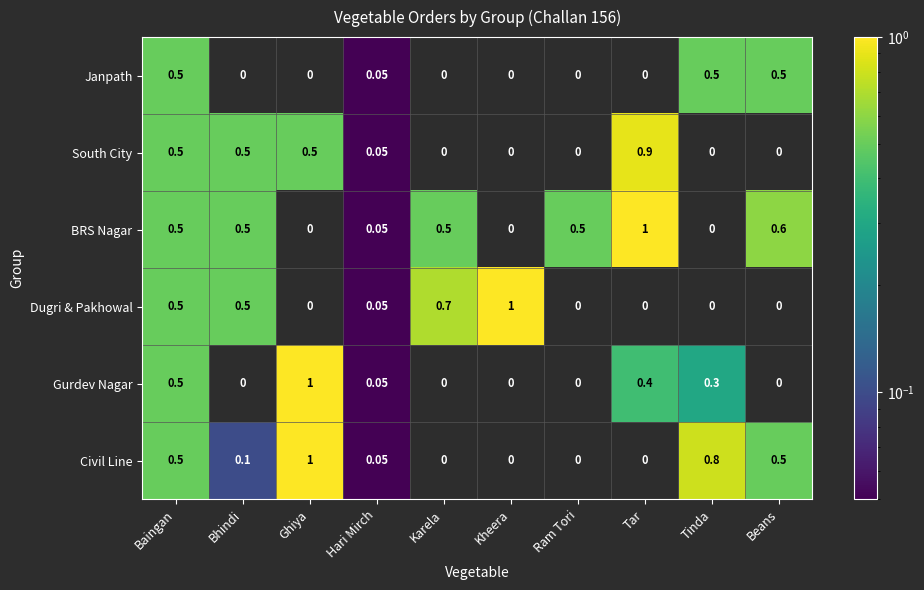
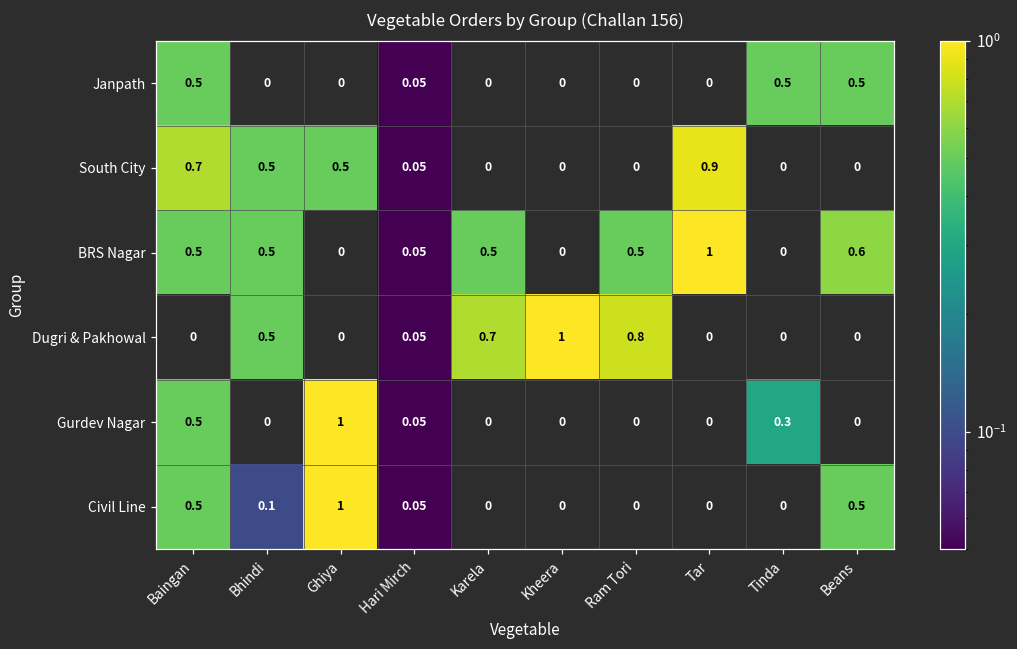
  {
    "Janpath": {
      "Baingan": 0.5,
      "Bhindi": 0,
      "Ghiya": 0,
      "Hari Mirch": 0.05,
      "Karela": 0,
      "Kheera": 0,
      "Ram Tori": 0,
      "Tar": 0,
      "Tinda": 0.5,
      "Beans": 0.5
    },
    "South City": {
-     "Baingan": 0.5,
+     "Baingan": 0.7,
      "Bhindi": 0.5,
      "Ghiya": 0.5,
      "Hari Mirch": 0.05,
      "Karela": 0,
      "Kheera": 0,
      "Ram Tori": 0,
      "Tar": 0.9,
      "Tinda": 0,
      "Beans": 0
    },
    "BRS Nagar": {
      "Baingan": 0.5,
      "Bhindi": 0.5,
      "Ghiya": 0,
      "Hari Mirch": 0.05,
      "Karela": 0.5,
      "Kheera": 0,
      "Ram Tori": 0.5,
      "Tar": 1,
      "Tinda": 0,
      "Beans": 0.6
    },
    "Dugri & Pakhowal": {
-     "Baingan": 0.5,
+     "Baingan": 0,
      "Bhindi": 0.5,
      "Ghiya": 0,
      "Hari Mirch": 0.05,
      "Karela": 0.7,
      "Kheera": 1,
-     "Ram Tori": 0,
+     "Ram Tori": 0.8,
      "Tar": 0,
      "Tinda": 0,
      "Beans": 0
    },
    "Gurdev Nagar": {
      "Baingan": 0.5,
      "Bhindi": 0,
      "Ghiya": 1,
      "Hari Mirch": 0.05,
      "Karela": 0,
      "Kheera": 0,
      "Ram Tori": 0,
-     "Tar": 0.4,
+     "Tar": 0,
      "Tinda": 0.3,
      "Beans": 0
    },
    "Civil Line": {
      "Baingan": 0.5,
      "Bhindi": 0.1,
      "Ghiya": 1,
      "Hari Mirch": 0.05,
      "Karela": 0,
      "Kheera": 0,
      "Ram Tori": 0,
      "Tar": 0,
-     "Tinda": 0.8,
+     "Tinda": 0,
      "Beans": 0.5
    }
  }
